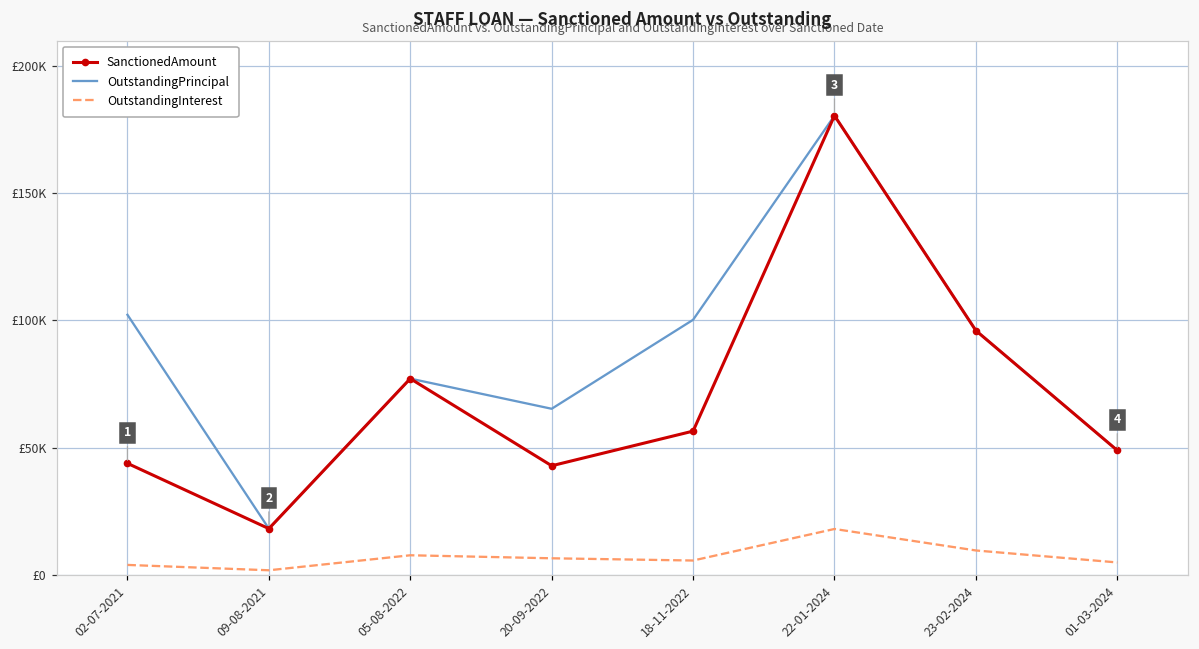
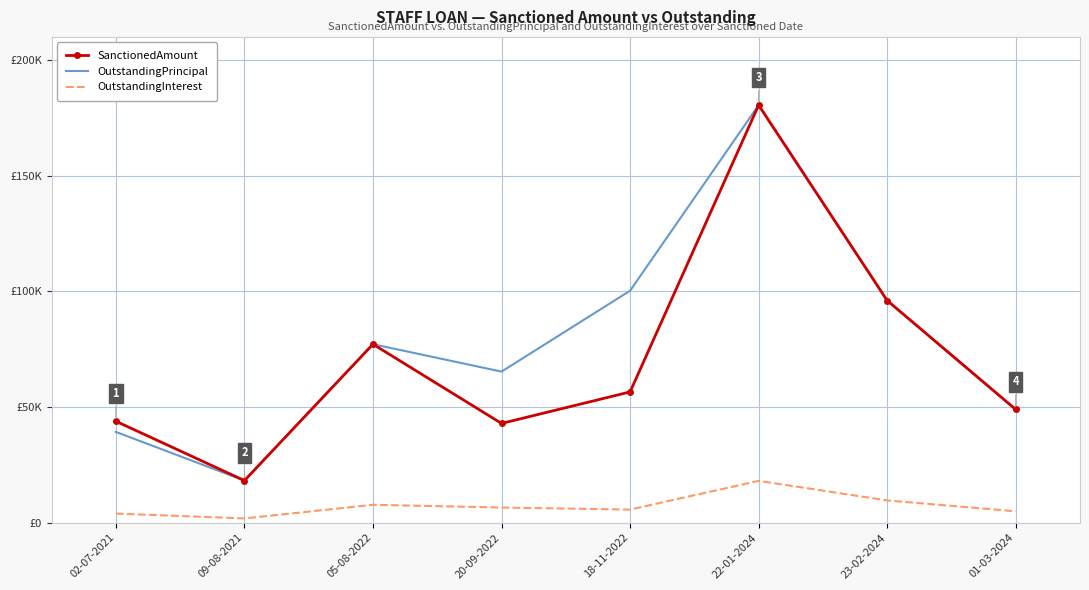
  {
    "SanctionedAmount": {
      "20-09-2022": "£43000",
      "18-11-2022": "£57000"
    },
    "OutstandingPrincipal": {
-     "02-07-2021": "£102000",
+     "02-07-2021": "£39000",
      "20-09-2022": "£65000",
      "18-11-2022": "£100000"
    },
    "OutstandingInterest": {
      "02-07-2021": "£4000",
      "09-08-2021": "£2000",
      "05-08-2022": "£8000",
      "20-09-2022": "£7000",
      "18-11-2022": "£6000",
      "22-01-2024": "£18000",
      "23-02-2024": "£10000",
      "01-03-2024": "£5000"
    }
  }
